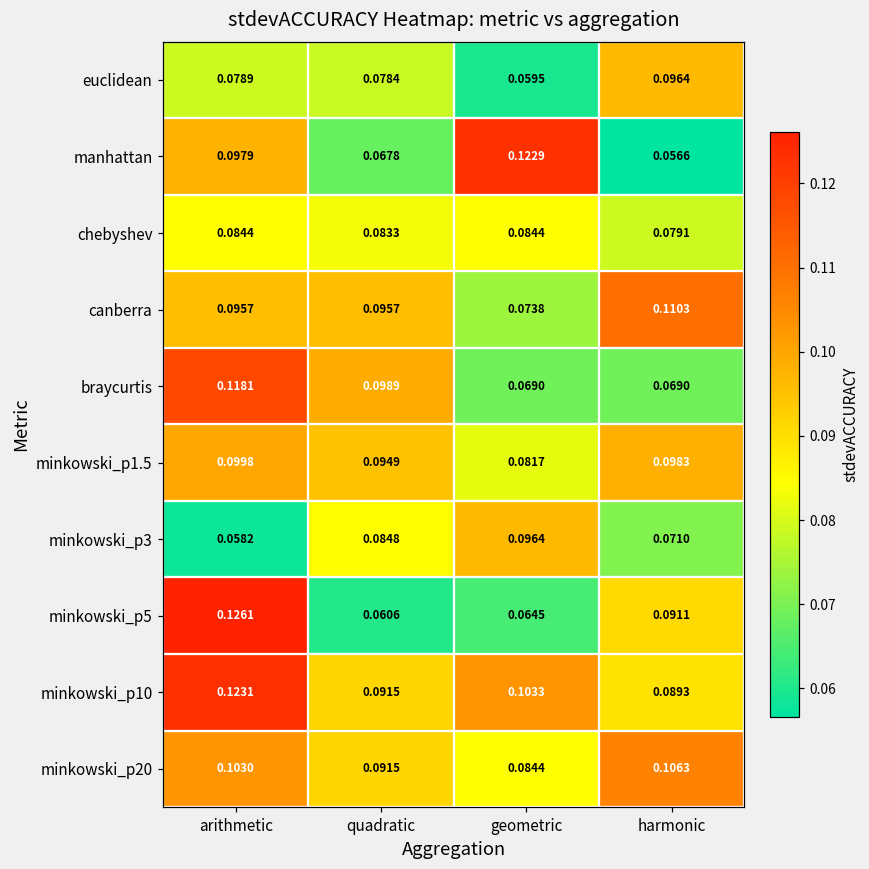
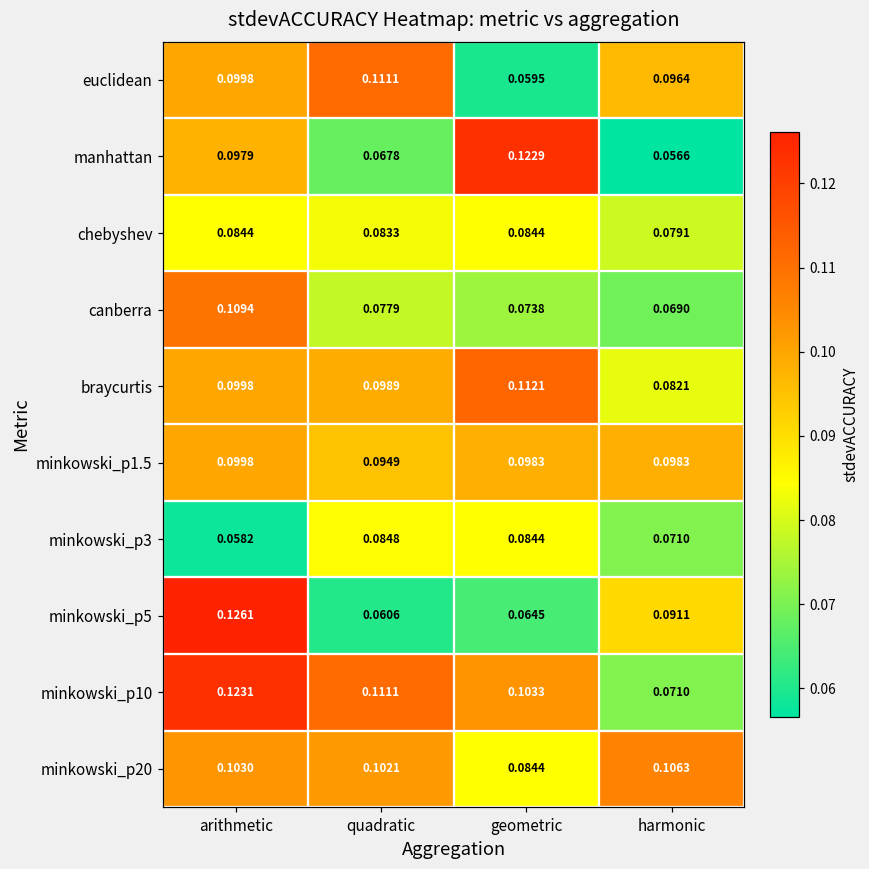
  {
    "euclidean": {
-     "arithmetic": 0.0789,
-     "quadratic": 0.0784,
+     "arithmetic": 0.0998,
+     "quadratic": 0.1111,
      "geometric": 0.0595,
      "harmonic": 0.0964
    },
    "manhattan": {
      "arithmetic": 0.0979,
      "quadratic": 0.0678,
      "geometric": 0.1229,
      "harmonic": 0.0566
    },
    "chebyshev": {
      "arithmetic": 0.0844,
      "quadratic": 0.0833,
      "geometric": 0.0844,
      "harmonic": 0.0791
    },
    "canberra": {
-     "arithmetic": 0.0957,
-     "quadratic": 0.0957,
+     "arithmetic": 0.1094,
+     "quadratic": 0.0779,
      "geometric": 0.0738,
-     "harmonic": 0.1103
+     "harmonic": 0.0690
    },
    "braycurtis": {
-     "arithmetic": 0.1181,
+     "arithmetic": 0.0998,
      "quadratic": 0.0989,
-     "geometric": 0.0690,
-     "harmonic": 0.0690
+     "geometric": 0.1121,
+     "harmonic": 0.0821
    },
    "minkowski_p1.5": {
      "arithmetic": 0.0998,
      "quadratic": 0.0949,
-     "geometric": 0.0817,
+     "geometric": 0.0983,
      "harmonic": 0.0983
    },
    "minkowski_p3": {
      "arithmetic": 0.0582,
      "quadratic": 0.0848,
-     "geometric": 0.0964,
+     "geometric": 0.0844,
      "harmonic": 0.0710
    },
    "minkowski_p5": {
      "arithmetic": 0.1261,
      "quadratic": 0.0606,
      "geometric": 0.0645,
      "harmonic": 0.0911
    },
    "minkowski_p10": {
      "arithmetic": 0.1231,
-     "quadratic": 0.0915,
+     "quadratic": 0.1111,
      "geometric": 0.1033,
-     "harmonic": 0.0893
+     "harmonic": 0.0710
    },
    "minkowski_p20": {
      "arithmetic": 0.1030,
-     "quadratic": 0.0915,
+     "quadratic": 0.1021,
      "geometric": 0.0844,
      "harmonic": 0.1063
    }
  }
